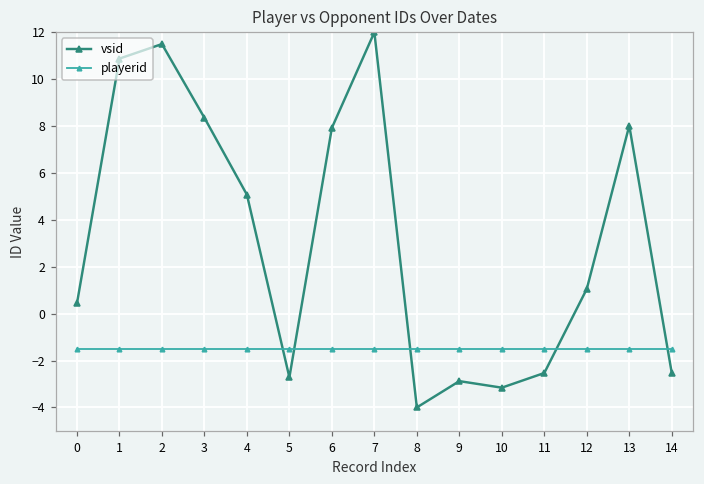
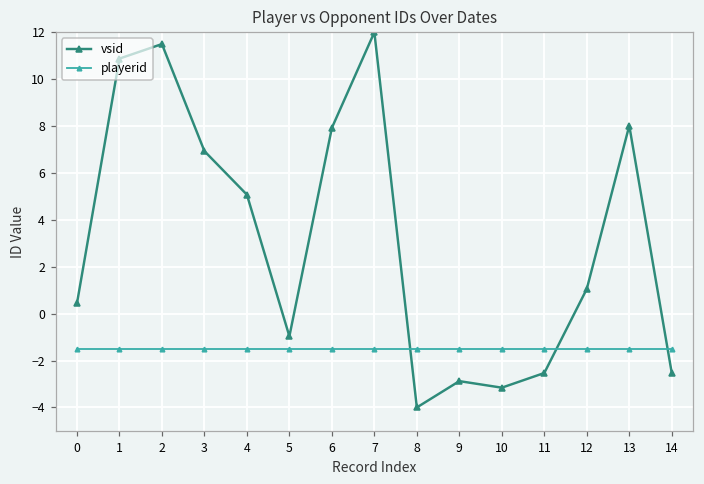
  {
    "vsid": {
      "0": 0.4,
      "2": 11.5,
-     "3": 8.4,
+     "3": 6.9,
      "4": 5.1,
-     "5": -2.7,
+     "5": -1.0,
      "6": 7.9,
      "7": 12.0,
      "8": -4.0,
      "9": -2.9,
      "10": -3.2,
      "11": -2.5,
      "12": 1.1,
      "13": 8.0,
      "14": -2.5
    },
    "playerid": {
      "0": -1.5,
      "1": -1.5,
      "2": -1.5,
      "3": -1.5,
      "4": -1.5,
      "5": -1.5,
      "6": -1.5,
      "7": -1.5,
      "8": -1.5,
      "9": -1.5,
      "10": -1.5,
      "11": -1.5,
      "12": -1.5,
      "13": -1.5,
      "14": -1.5
    }
  }
